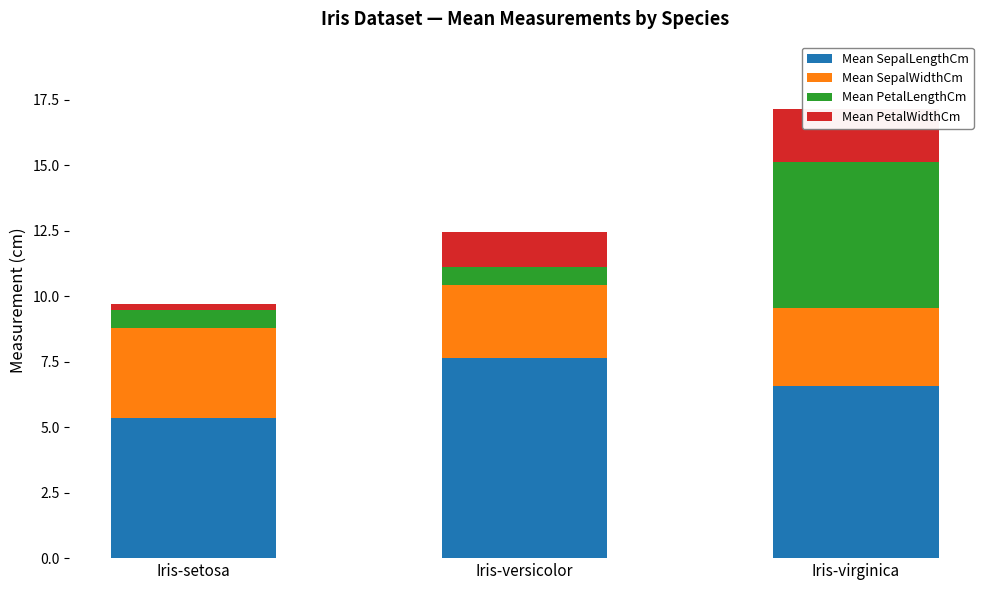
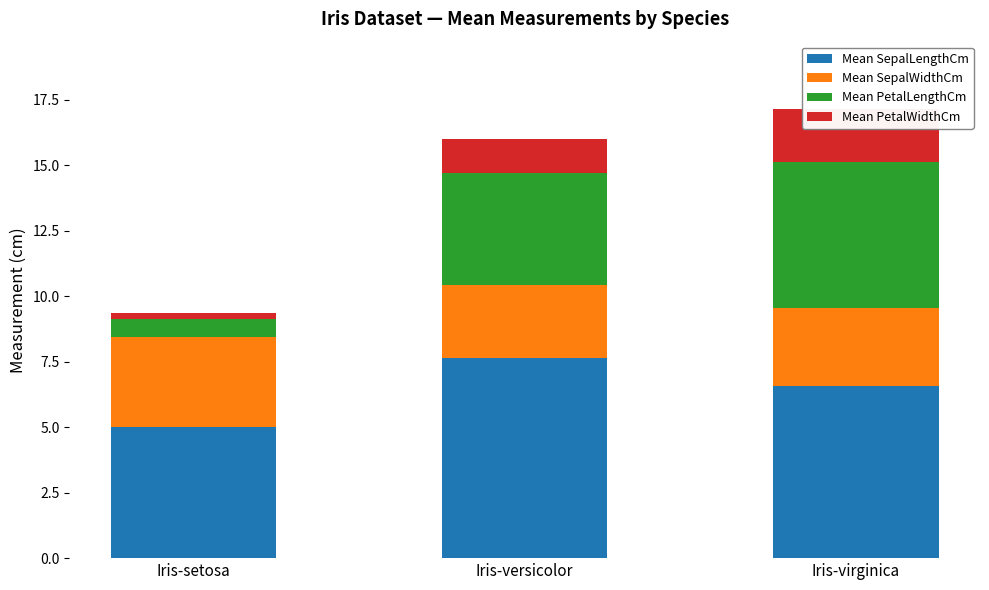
  {
    "Mean SepalLengthCm": {
-     "Iris-setosa": 5.4,
+     "Iris-setosa": 5.0,
      "Iris-versicolor": 7.7,
      "Iris-virginica": 6.6
    },
    "Mean SepalWidthCm": {
      "Iris-setosa": 3.4,
      "Iris-versicolor": 2.8,
      "Iris-virginica": 3.0
    },
    "Mean PetalLengthCm": {
      "Iris-setosa": 0.7,
-     "Iris-versicolor": 0.7,
+     "Iris-versicolor": 4.3,
      "Iris-virginica": 5.6
    },
    "Mean PetalWidthCm": {
      "Iris-setosa": 0.2,
      "Iris-versicolor": 1.3
    }
  }
